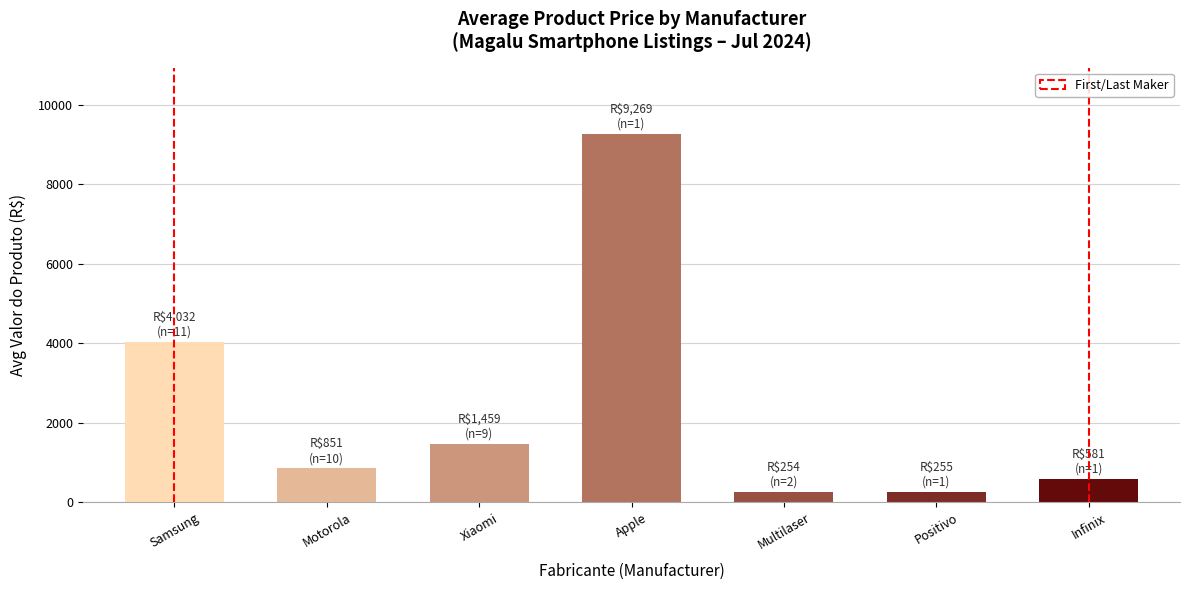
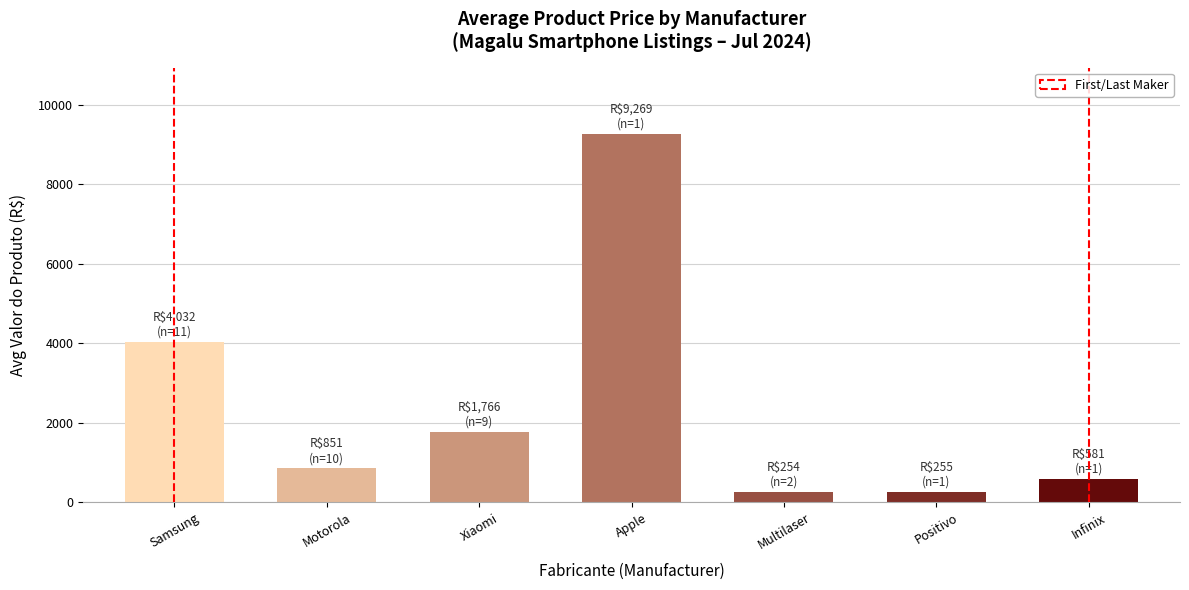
  {
    "Samsung": "$4,032",
    "Motorola": "$851",
-   "Xiaomi": "$1,459",
+   "Xiaomi": "$1,766",
    "Apple": "$9,269",
    "Multilaser": "$254",
    "Positivo": "$255",
    "Infinix": "$581"
  }
